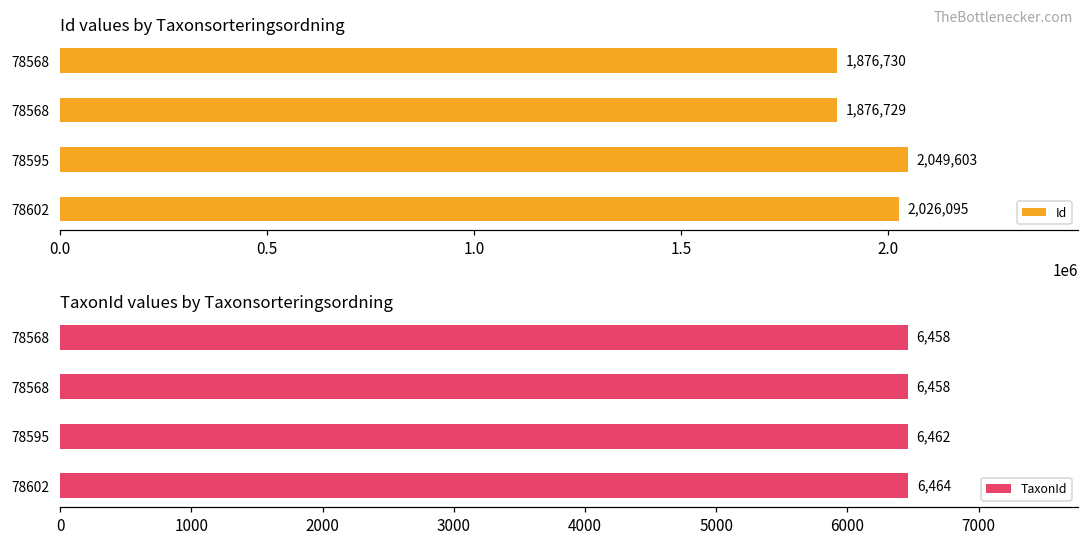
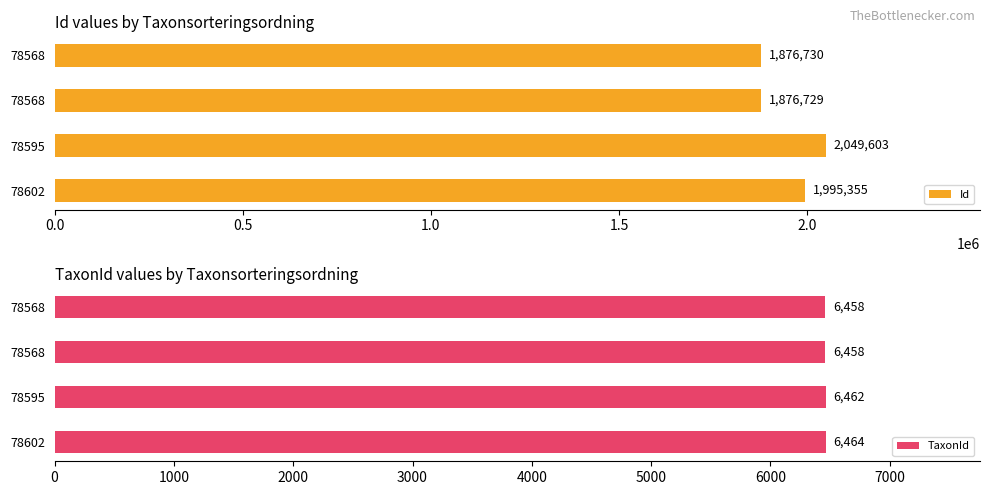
  {
    "Id values by Taxonsorteringsordning": {
      "78595": "2,049,603",
-     "78602": "2,026,095"
+     "78602": "1,995,355"
    },
    "TaxonId values by Taxonsorteringsordning": {
      "78595": "6,462",
      "78602": "6,464"
    }
  }
